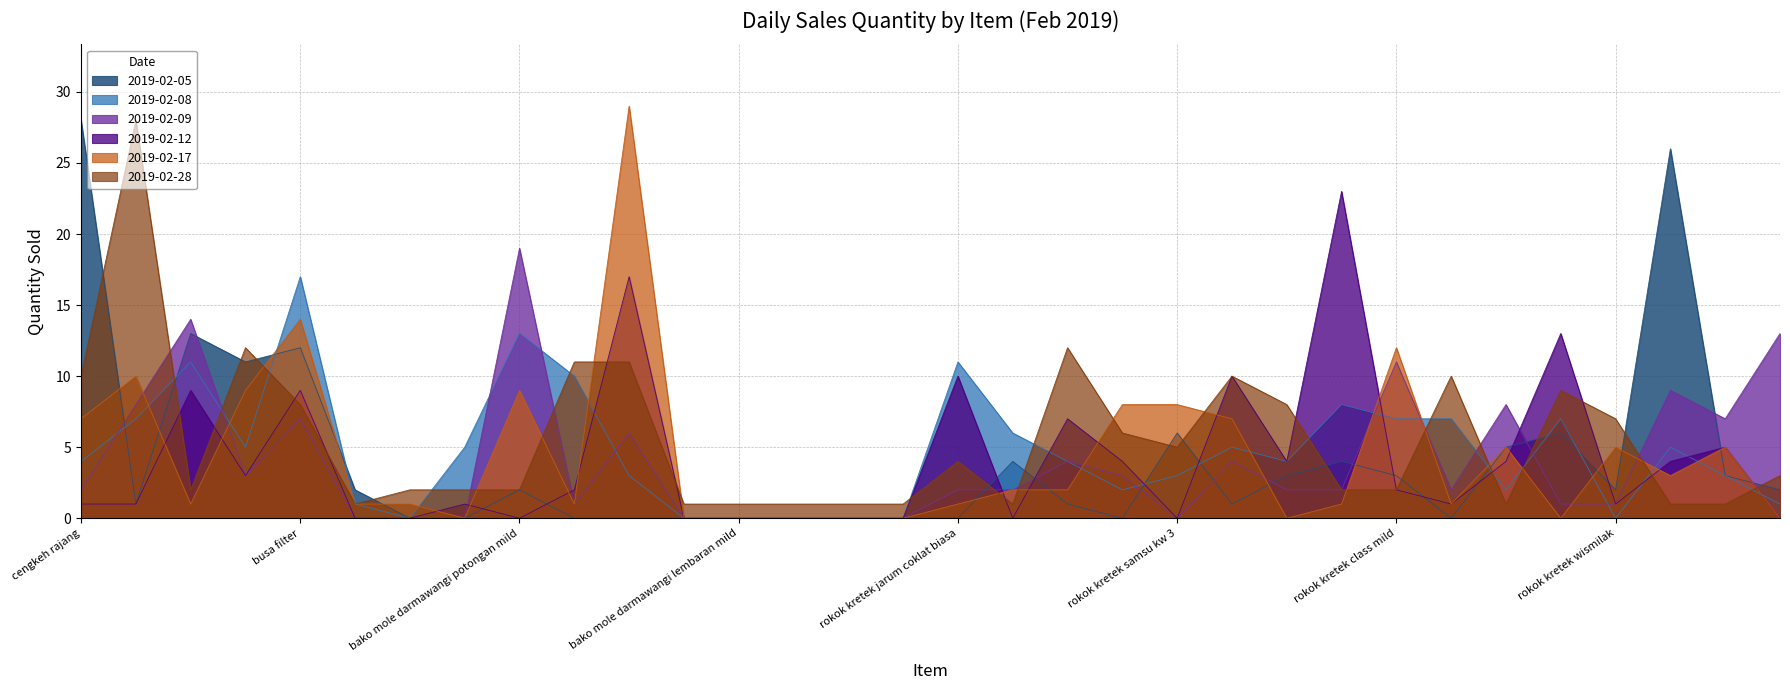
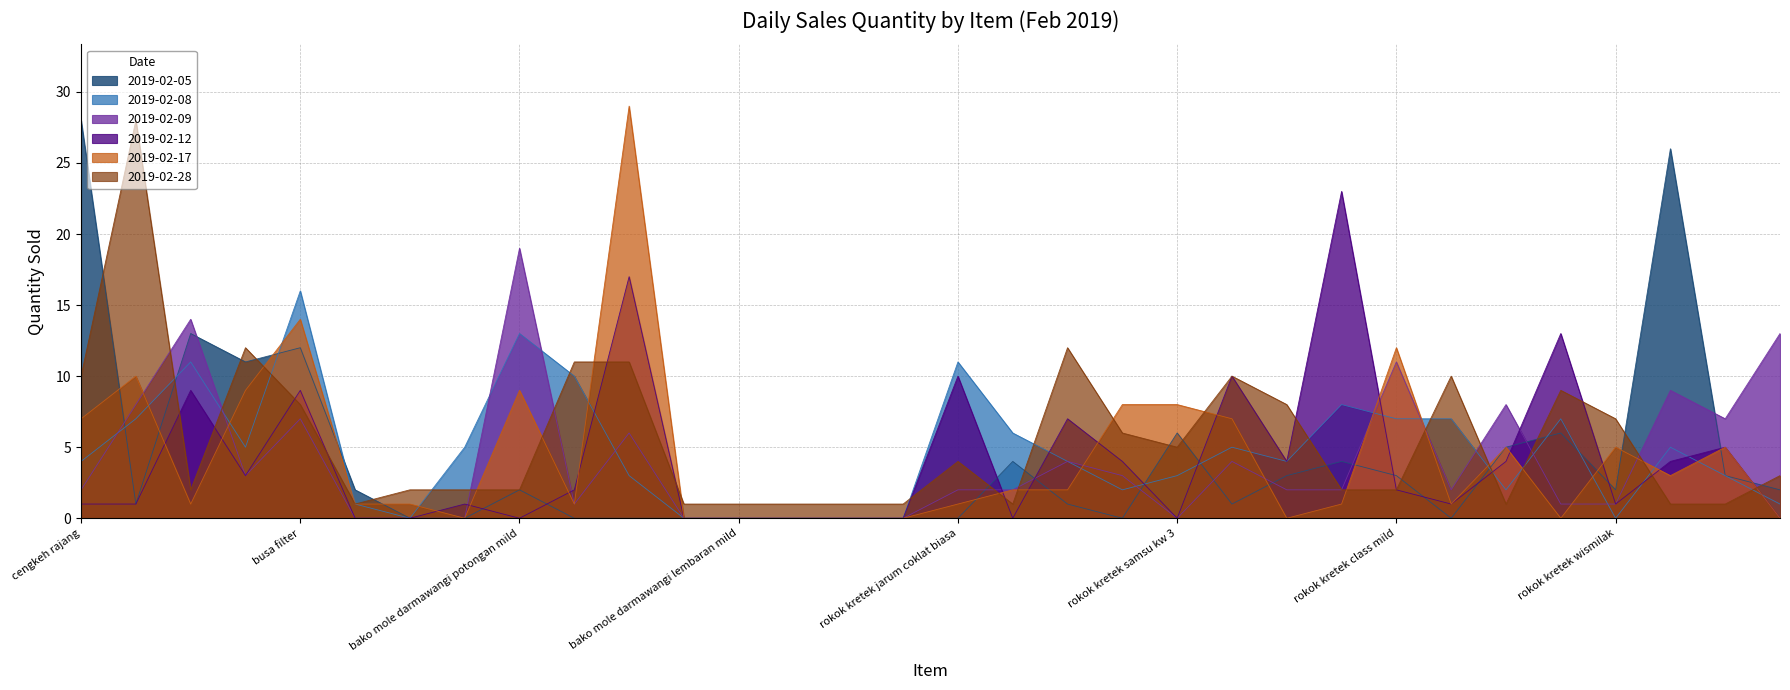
  {
    "2019-02-05": {
      "cengkeh rajang": 28,
      "busa filter": 12,
      "rokok kretek jarum coklat biasa": 0,
      "rokok kretek samsu kw 3": 6,
      "rokok kretek class mild": 3,
      "rokok kretek wismilak": 2
    },
    "2019-02-08": {
      "cengkeh rajang": 4,
-     "busa filter": 17,
+     "busa filter": 16,
      "bako mole darmawangi potongan mild": 13,
      "rokok kretek jarum coklat biasa": 11,
      "rokok kretek samsu kw 3": 3,
      "rokok kretek class mild": 7,
      "rokok kretek wismilak": 0
    },
    "2019-02-09": {
      "cengkeh rajang": 2,
      "busa filter": 7,
      "bako mole darmawangi potongan mild": 19,
      "rokok kretek jarum coklat biasa": 2,
      "rokok kretek class mild": 11
    },
    "2019-02-12": {
      "cengkeh rajang": 1,
      "busa filter": 9,
      "bako mole darmawangi potongan mild": 0,
      "rokok kretek jarum coklat biasa": 10
    },
    "2019-02-17": {
      "cengkeh rajang": 7,
      "busa filter": 14,
      "bako mole darmawangi potongan mild": 9,
      "rokok kretek jarum coklat biasa": 1,
      "rokok kretek samsu kw 3": 8,
      "rokok kretek class mild": 12,
      "rokok kretek wismilak": 5
    },
    "2019-02-28": {
      "cengkeh rajang": 10,
      "busa filter": 8,
      "bako mole darmawangi lembaran mild": 1,
      "rokok kretek jarum coklat biasa": 4,
      "rokok kretek samsu kw 3": 5,
      "rokok kretek wismilak": 7
    }
  }
